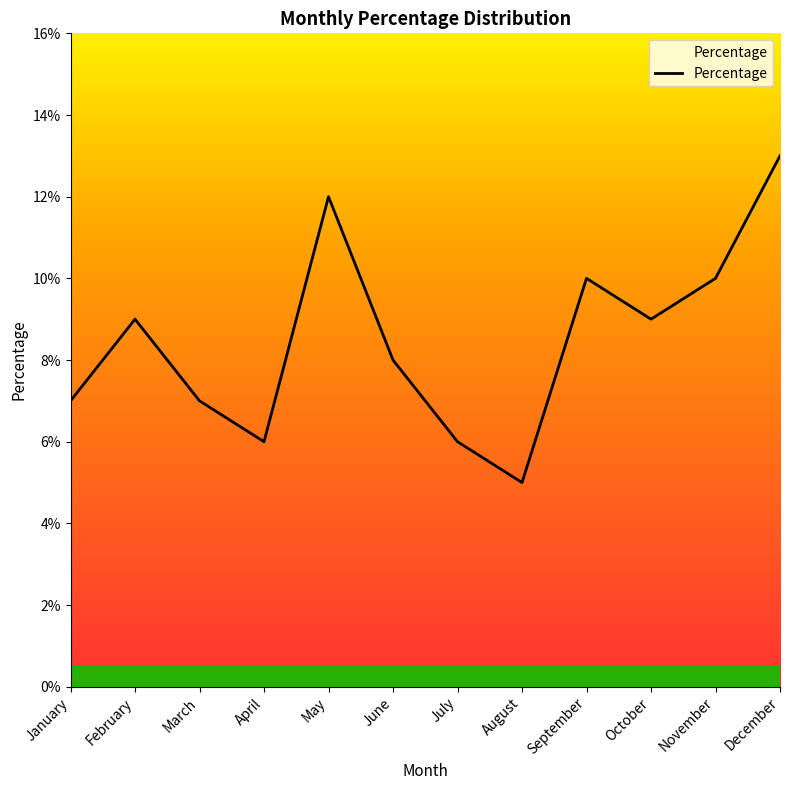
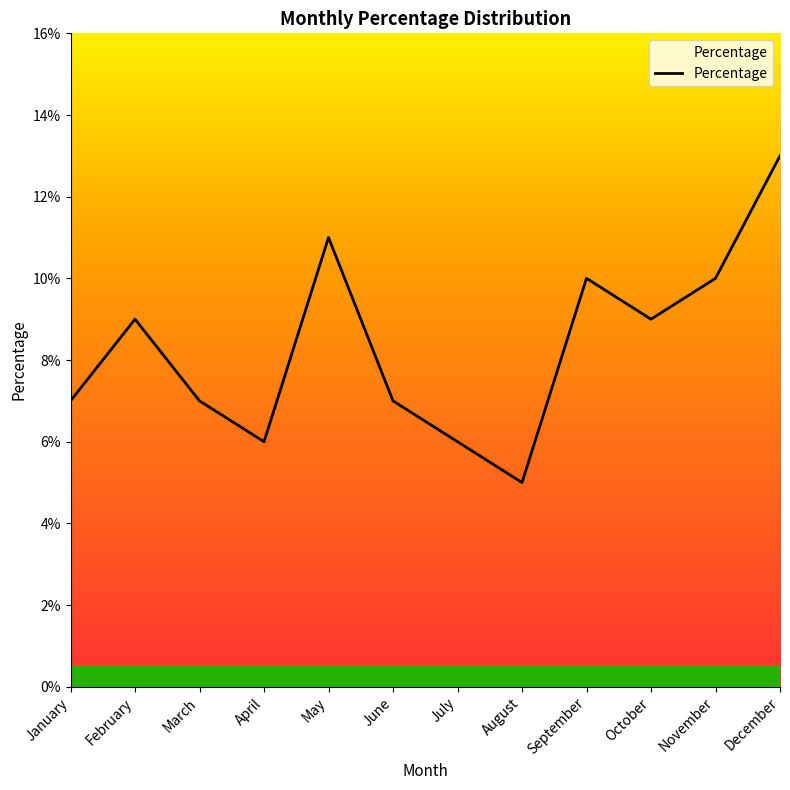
  {
    "January": "7.0%",
    "February": "9.0%",
    "March": "7.0%",
    "April": "6.0%",
-   "May": "12.0%",
-   "June": "8.0%",
+   "May": "11.0%",
+   "June": "7.0%",
    "July": "6.0%",
    "August": "5.0%",
    "September": "10.0%",
    "October": "9.0%",
    "November": "10.0%",
    "December": "13.0%"
  }
